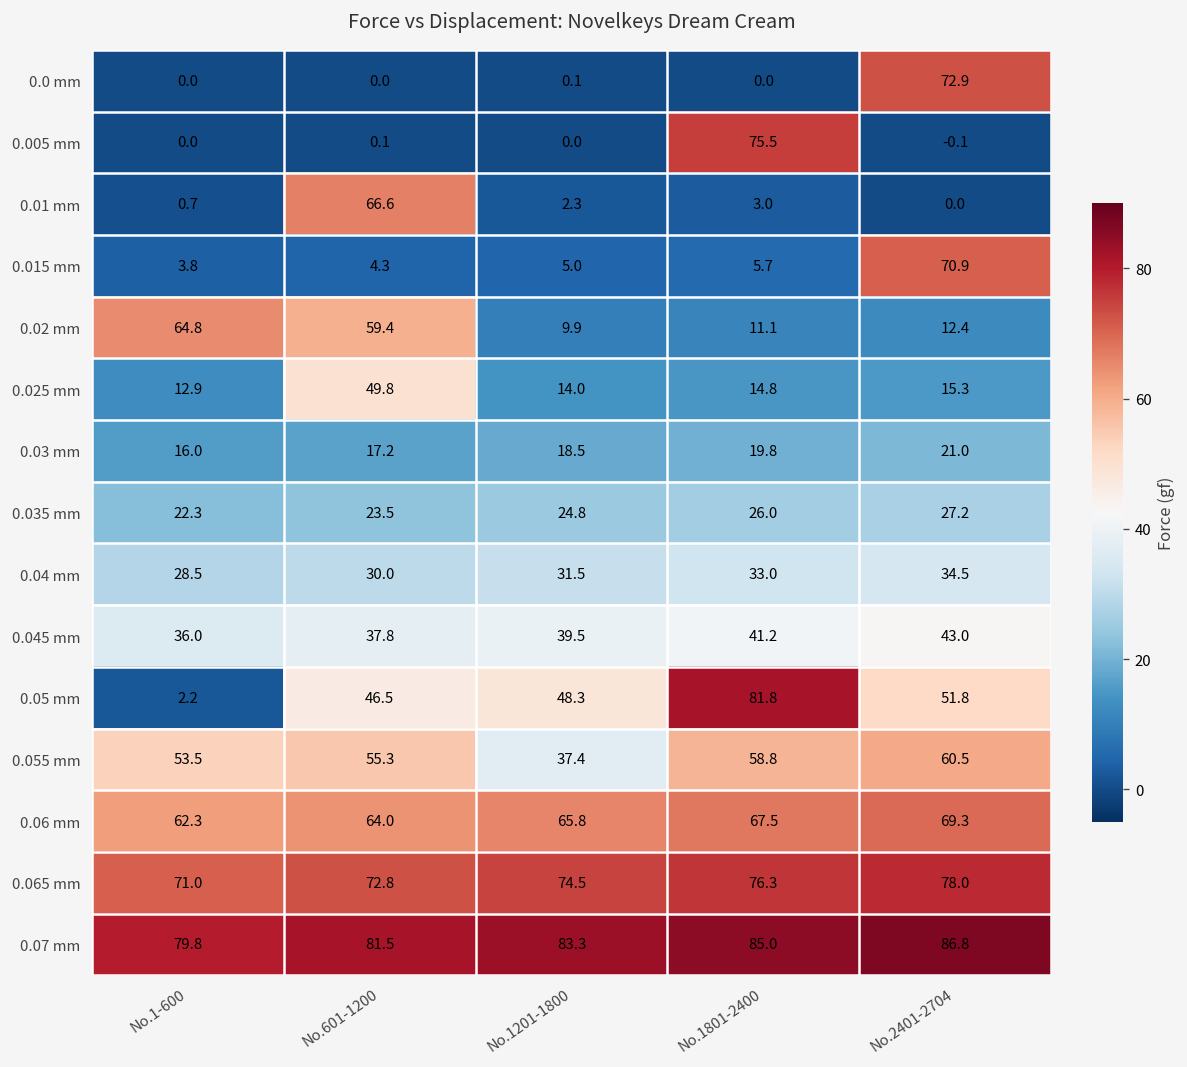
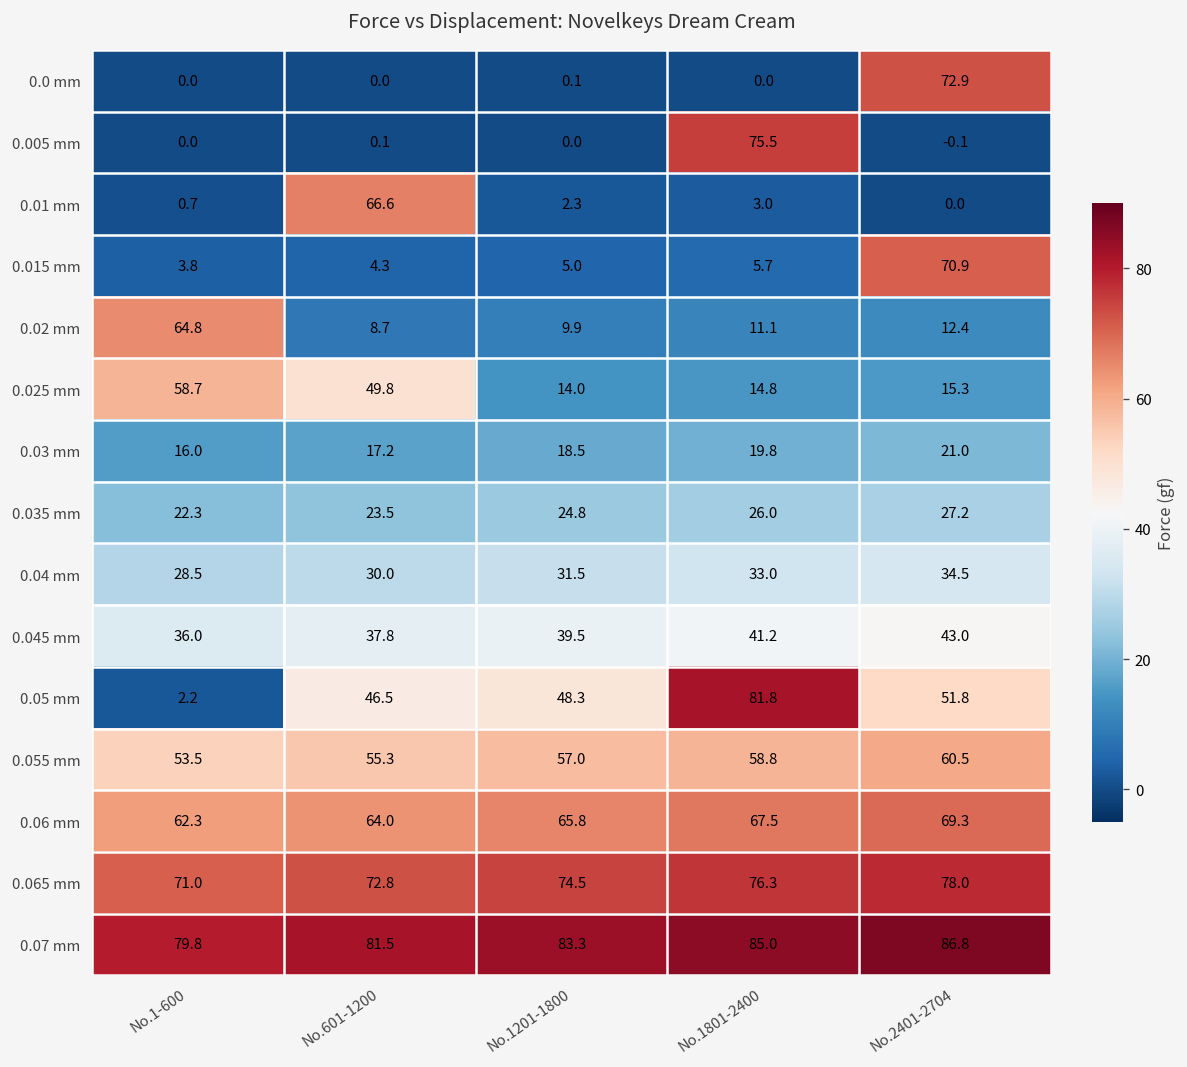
  {
    "0.0 mm": {
      "No.1-600": 0.0,
      "No.601-1200": 0.0,
      "No.1201-1800": 0.1,
      "No.1801-2400": 0.0,
      "No.2401-2704": 72.9
    },
    "0.005 mm": {
      "No.1-600": 0.0,
      "No.601-1200": 0.1,
      "No.1201-1800": 0.0,
      "No.1801-2400": 75.5,
      "No.2401-2704": -0.1
    },
    "0.01 mm": {
      "No.1-600": 0.7,
      "No.601-1200": 66.6,
      "No.1201-1800": 2.3,
      "No.1801-2400": 3.0,
      "No.2401-2704": 0.0
    },
    "0.015 mm": {
      "No.1-600": 3.8,
      "No.601-1200": 4.3,
      "No.1201-1800": 5.0,
      "No.1801-2400": 5.7,
      "No.2401-2704": 70.9
    },
    "0.02 mm": {
      "No.1-600": 64.8,
-     "No.601-1200": 59.4,
+     "No.601-1200": 8.7,
      "No.1201-1800": 9.9,
      "No.1801-2400": 11.1,
      "No.2401-2704": 12.4
    },
    "0.025 mm": {
-     "No.1-600": 12.9,
+     "No.1-600": 58.7,
      "No.601-1200": 49.8,
      "No.1201-1800": 14.0,
      "No.1801-2400": 14.8,
      "No.2401-2704": 15.3
    },
    "0.03 mm": {
      "No.1-600": 16.0,
      "No.601-1200": 17.2,
      "No.1201-1800": 18.5,
      "No.1801-2400": 19.8,
      "No.2401-2704": 21.0
    },
    "0.035 mm": {
      "No.1-600": 22.3,
      "No.601-1200": 23.5,
      "No.1201-1800": 24.8,
      "No.1801-2400": 26.0,
      "No.2401-2704": 27.2
    },
    "0.04 mm": {
      "No.1-600": 28.5,
      "No.601-1200": 30.0,
      "No.1201-1800": 31.5,
      "No.1801-2400": 33.0,
      "No.2401-2704": 34.5
    },
    "0.045 mm": {
      "No.1-600": 36.0,
      "No.601-1200": 37.8,
      "No.1201-1800": 39.5,
      "No.1801-2400": 41.2,
      "No.2401-2704": 43.0
    },
    "0.05 mm": {
      "No.1-600": 2.2,
      "No.601-1200": 46.5,
      "No.1201-1800": 48.3,
      "No.1801-2400": 81.8,
      "No.2401-2704": 51.8
    },
    "0.055 mm": {
      "No.1-600": 53.5,
      "No.601-1200": 55.3,
-     "No.1201-1800": 37.4,
+     "No.1201-1800": 57.0,
      "No.1801-2400": 58.8,
      "No.2401-2704": 60.5
    },
    "0.06 mm": {
      "No.1-600": 62.3,
      "No.601-1200": 64.0,
      "No.1201-1800": 65.8,
      "No.1801-2400": 67.5,
      "No.2401-2704": 69.3
    },
    "0.065 mm": {
      "No.1-600": 71.0,
      "No.601-1200": 72.8,
      "No.1201-1800": 74.5,
      "No.1801-2400": 76.3,
      "No.2401-2704": 78.0
    },
    "0.07 mm": {
      "No.1-600": 79.8,
      "No.601-1200": 81.5,
      "No.1201-1800": 83.3,
      "No.1801-2400": 85.0,
      "No.2401-2704": 86.8
    }
  }
